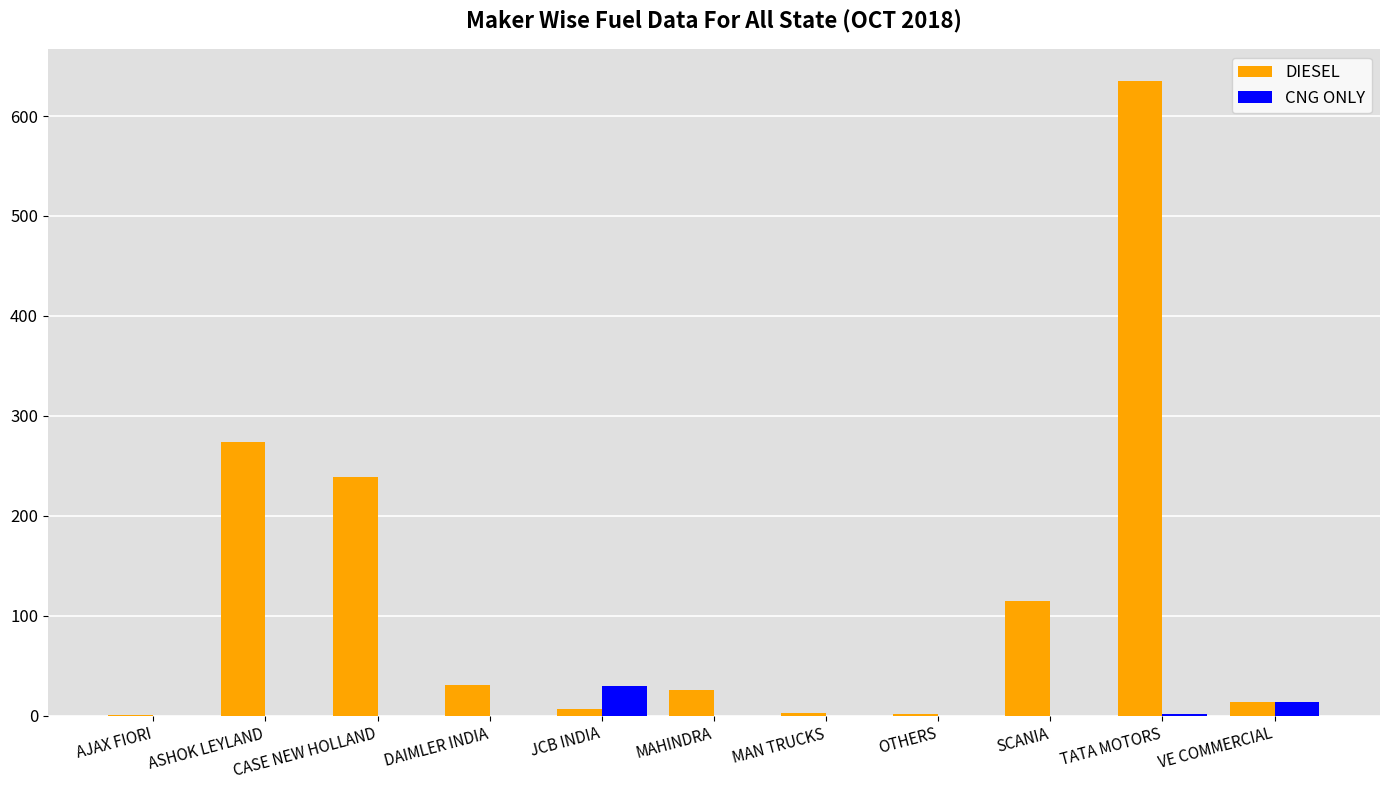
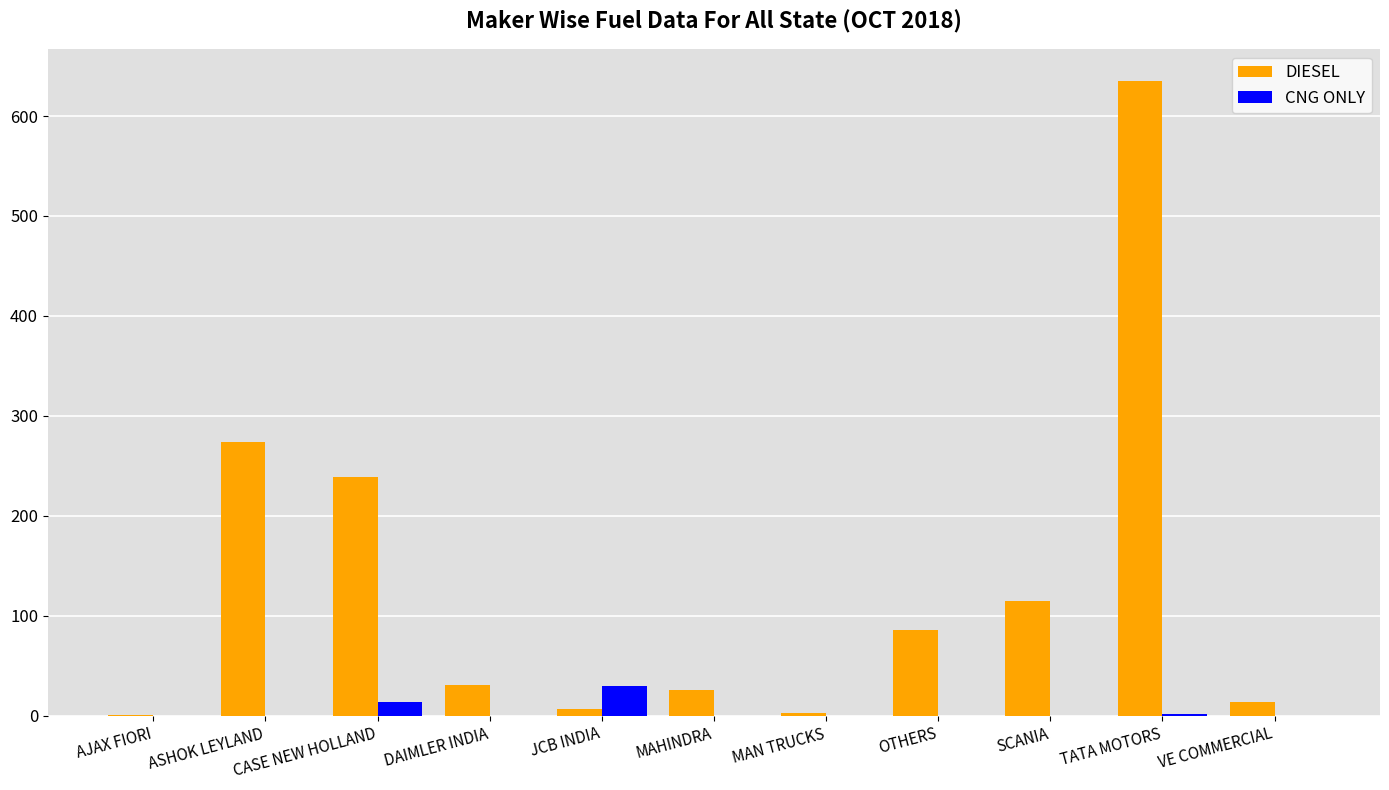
  {
    "DIESEL": {
      "ASHOK LEYLAND": 270,
      "CASE NEW HOLLAND": 240,
      "DAIMLER INDIA": 30,
      "JCB INDIA": 10,
      "MAHINDRA": 30,
      "MAN TRUCKS": 0,
-     "OTHERS": 0,
+     "OTHERS": 90,
      "SCANIA": 120,
      "TATA MOTORS": 640,
      "VE COMMERCIAL": 10
    },
    "CNG ONLY": {
      "AJAX FIORI": 0,
      "ASHOK LEYLAND": 0,
-     "CASE NEW HOLLAND": 0,
+     "CASE NEW HOLLAND": 10,
      "DAIMLER INDIA": 0,
      "JCB INDIA": 30,
      "MAHINDRA": 0,
      "MAN TRUCKS": 0,
      "OTHERS": 0,
      "SCANIA": 0,
-     "VE COMMERCIAL": 10
+     "VE COMMERCIAL": 0
    }
  }
